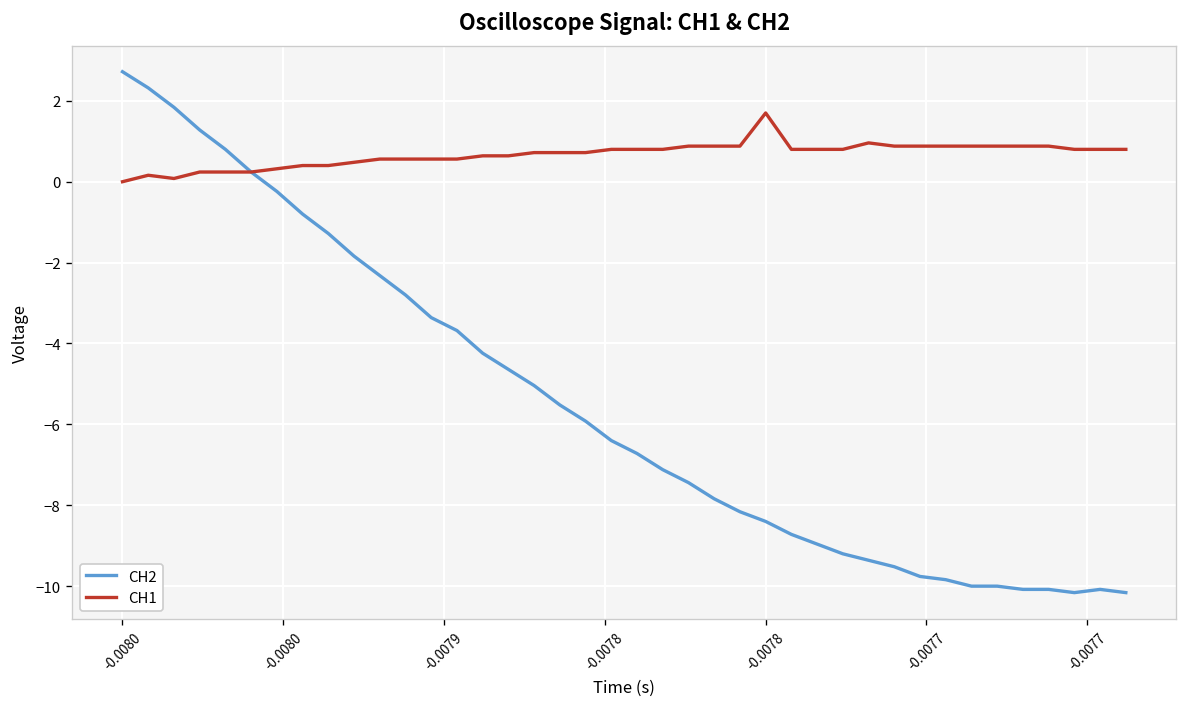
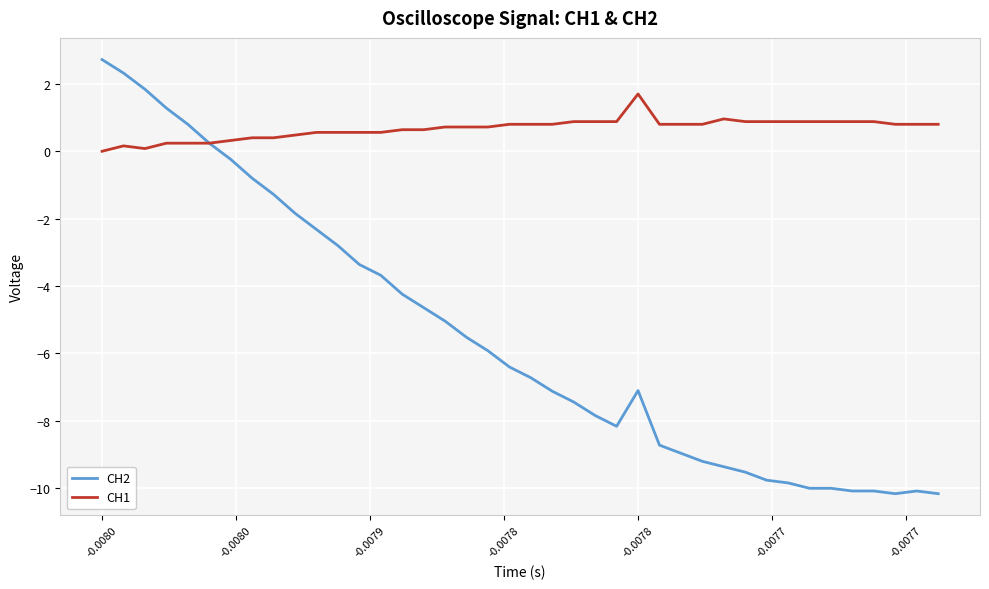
  {
    "CH2": {
      "-0.0080": 2.7,
-     "-0.0078": -8.4
+     "-0.0078": -7.1
    },
    "CH1": {
      "-0.0080": 0.0,
      "-0.0078": 1.7
    }
  }
